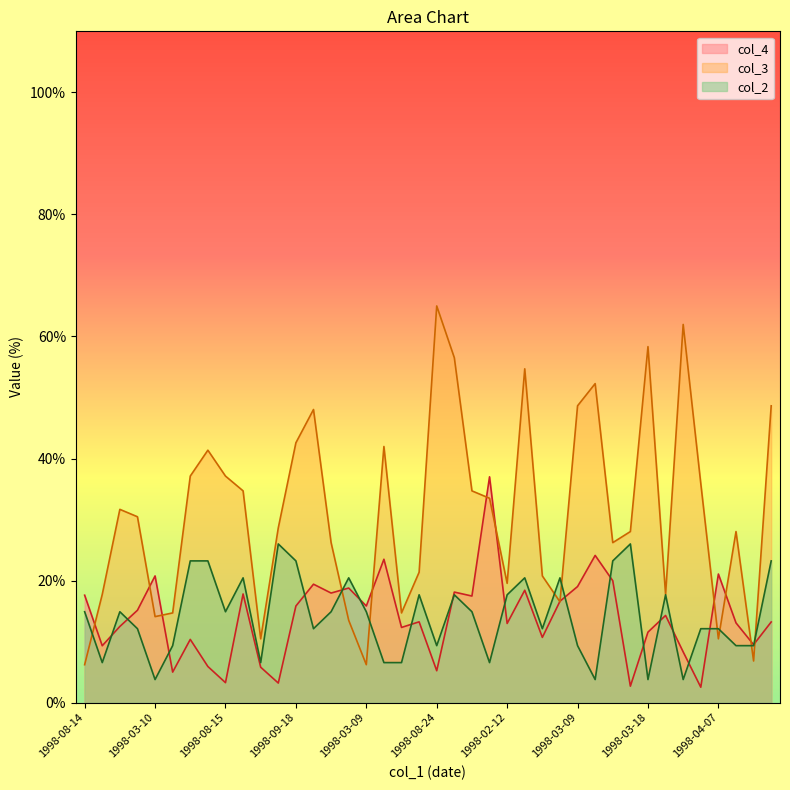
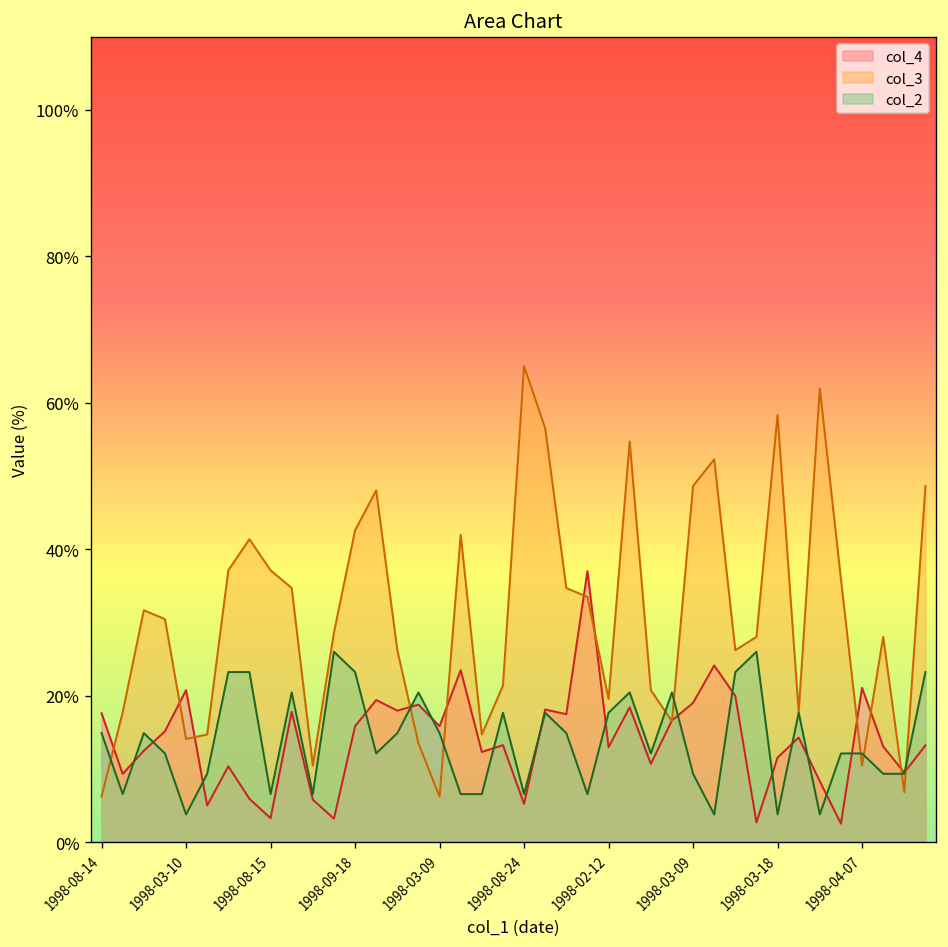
  {
    "col_2": {
      "1998-08-14": "15%",
      "1998-03-10": "4%",
-     "1998-08-15": "15%",
-     "1998-08-24": "9%",
+     "1998-08-15": "7%",
+     "1998-08-24": "7%",
      "1998-03-18": "4%",
      "1998-04-07": "12%"
    }
  }
